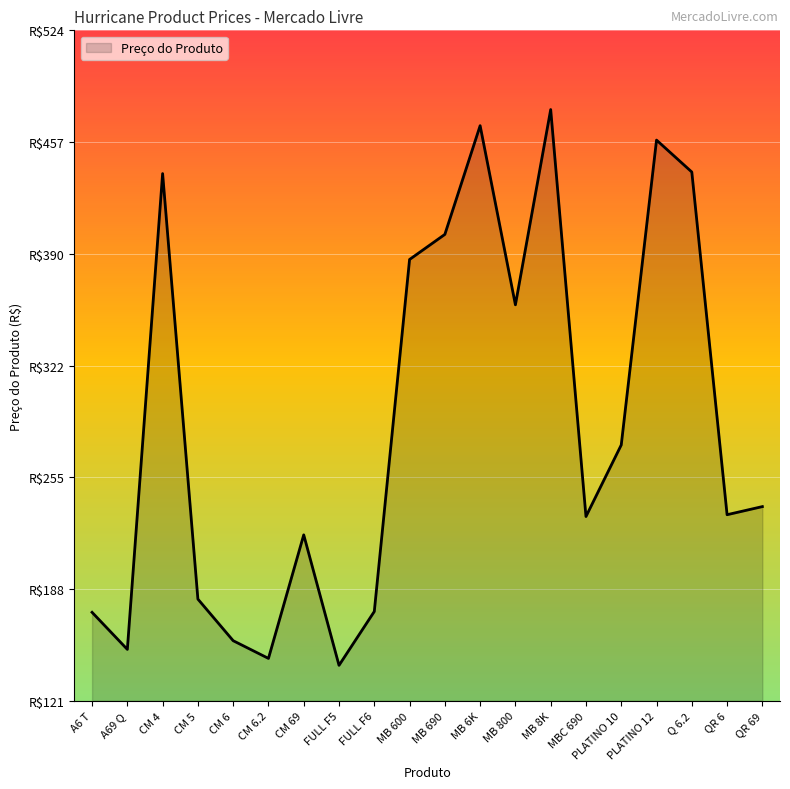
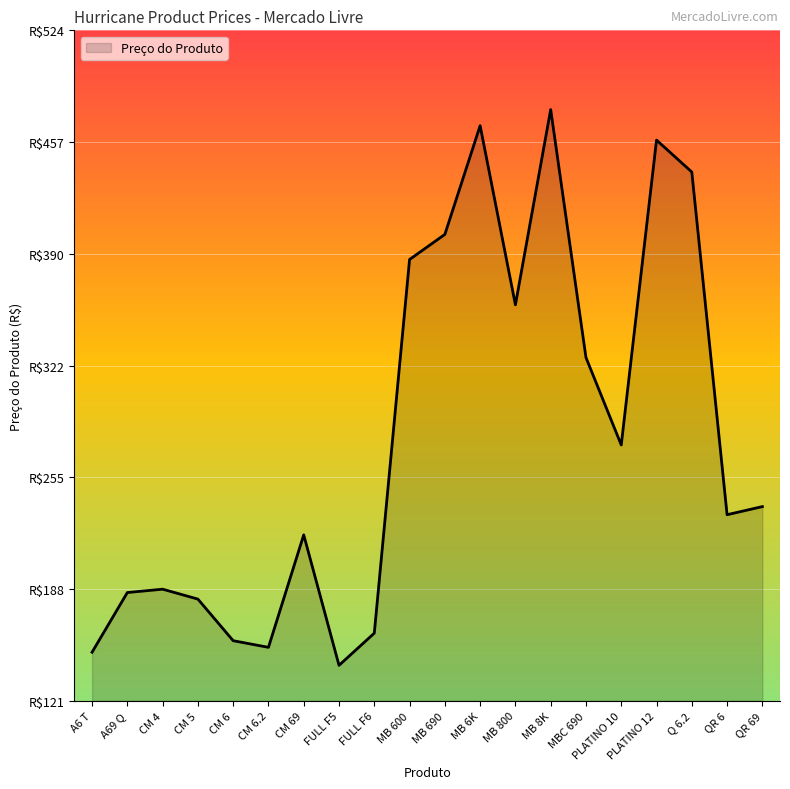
  {
-   "A6 T": "R$174",
-   "A69 Q": "R$152",
-   "CM 4": "R$438",
+   "A6 T": "R$150",
+   "A69 Q": "R$186",
+   "CM 4": "R$188",
    "CM 5": "R$182",
    "CM 6": "R$157",
-   "CM 6.2": "R$146",
+   "CM 6.2": "R$153",
    "CM 69": "R$221",
    "FULL F5": "R$142",
-   "FULL F6": "R$174",
+   "FULL F6": "R$161",
    "MB 600": "R$386",
    "MB 690": "R$401",
    "MB 6K": "R$467",
    "MB 800": "R$359",
    "MB 8K": "R$476",
-   "MBC 690": "R$232",
+   "MBC 690": "R$327",
    "PLATINO 10": "R$275",
    "PLATINO 12": "R$458",
    "Q 6.2": "R$439",
    "QR 6": "R$233",
    "QR 69": "R$238"
  }
